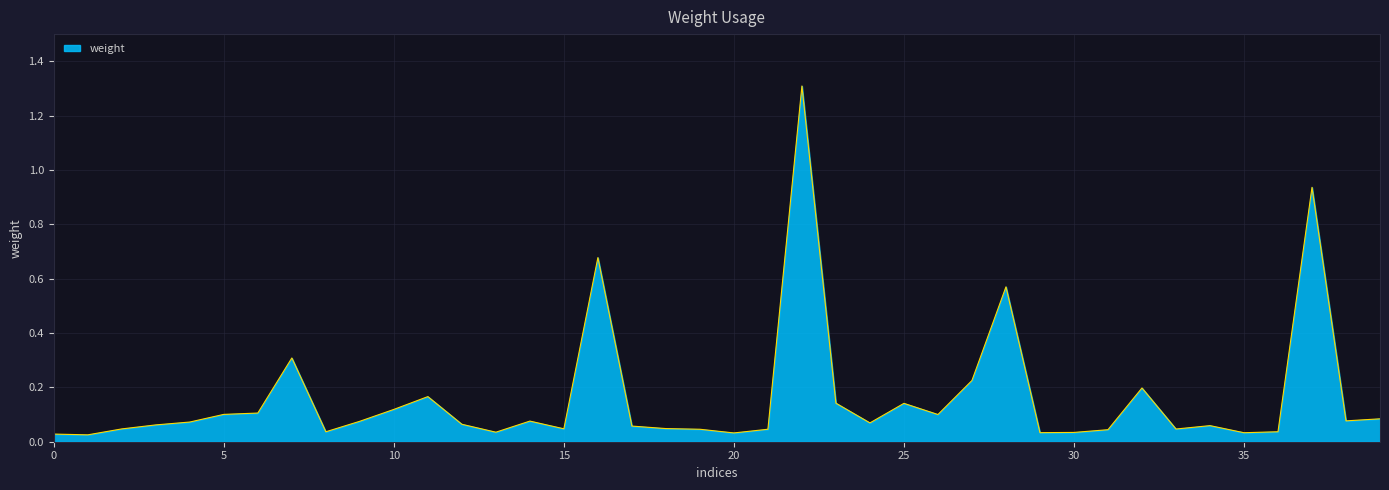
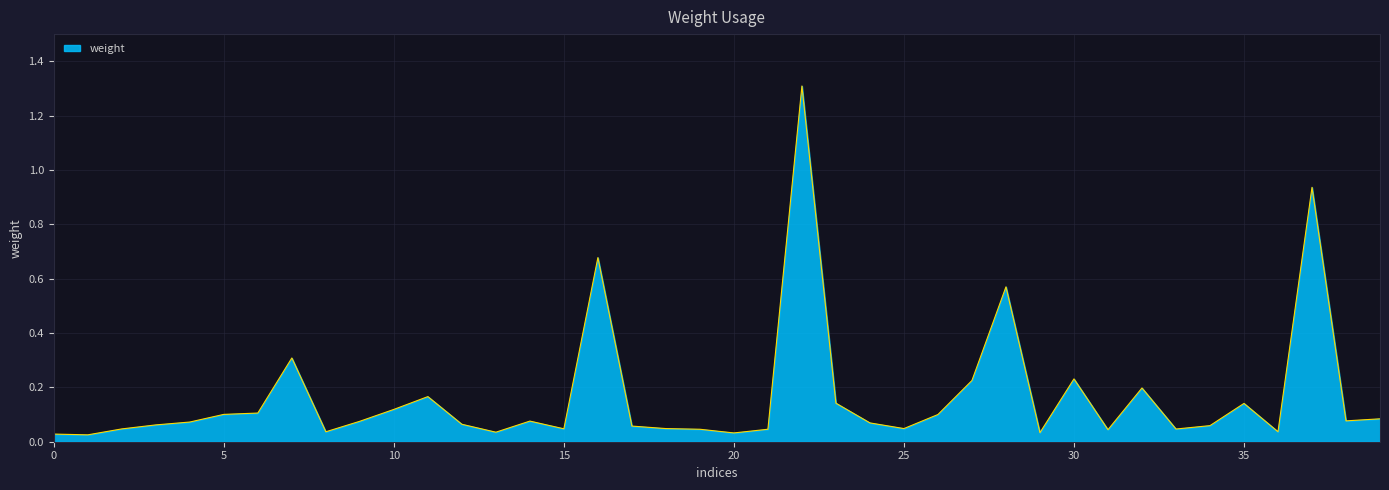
  {
    "0": 0.03,
    "5": 0.10,
    "10": 0.12,
    "15": 0.05,
    "20": 0.03,
-   "25": 0.14,
-   "30": 0.03,
-   "35": 0.03
+   "25": 0.05,
+   "30": 0.23,
+   "35": 0.14
  }
